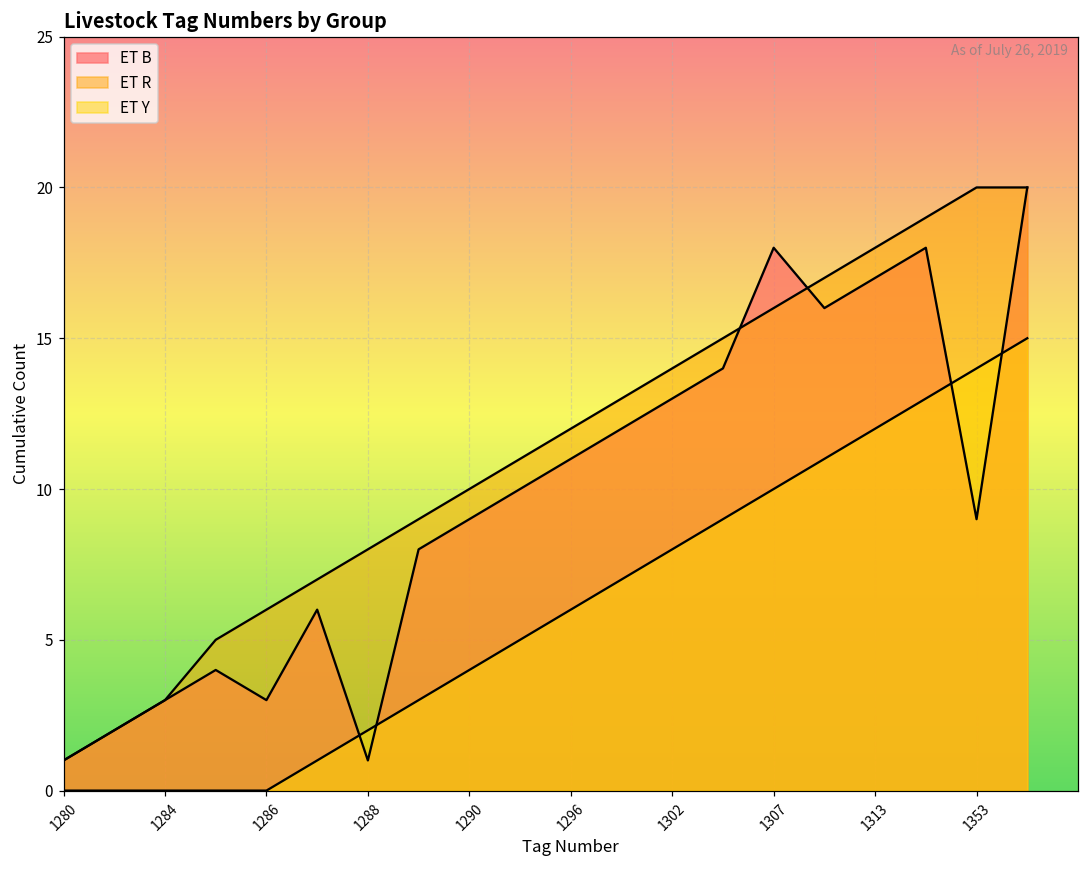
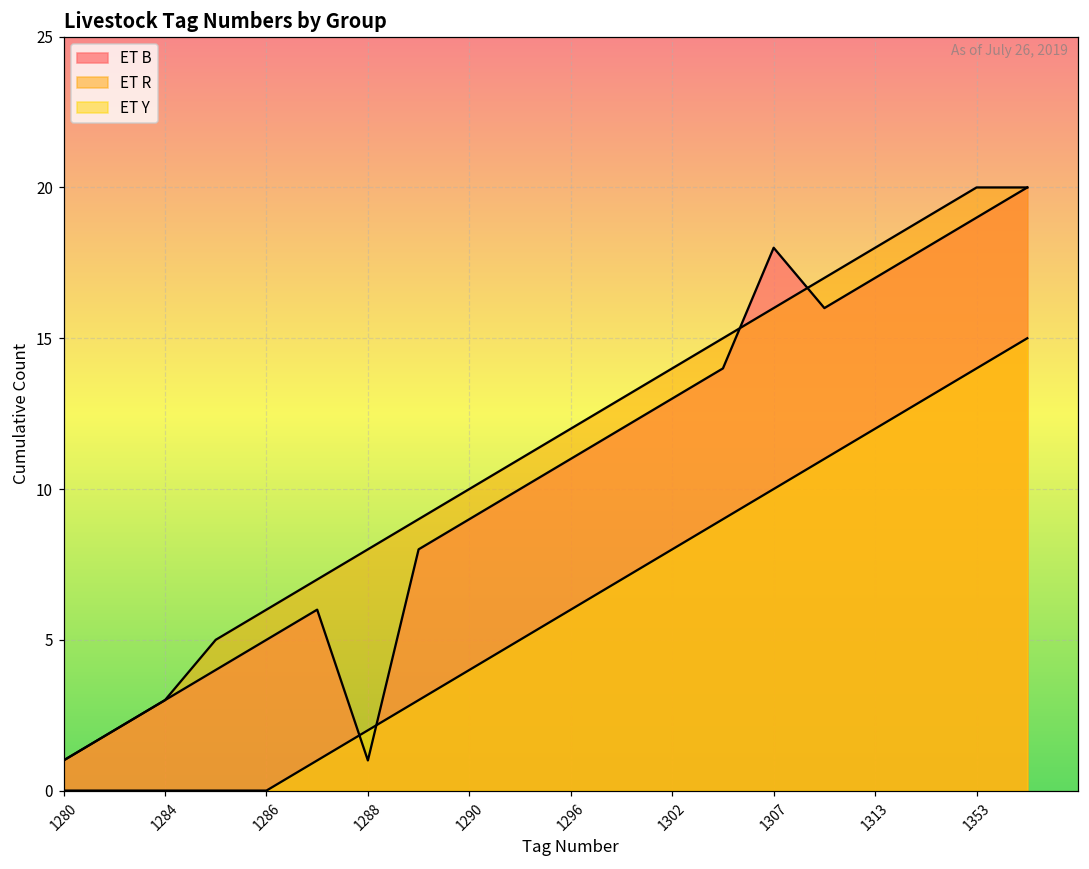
  {
    "ET B": {
-     "1286": 3,
+     "1286": 5,
      "1288": 1,
      "1290": 9,
      "1296": 11,
      "1302": 13,
      "1307": 18,
      "1313": 17,
-     "1353": 9
+     "1353": 19
    }
  }
